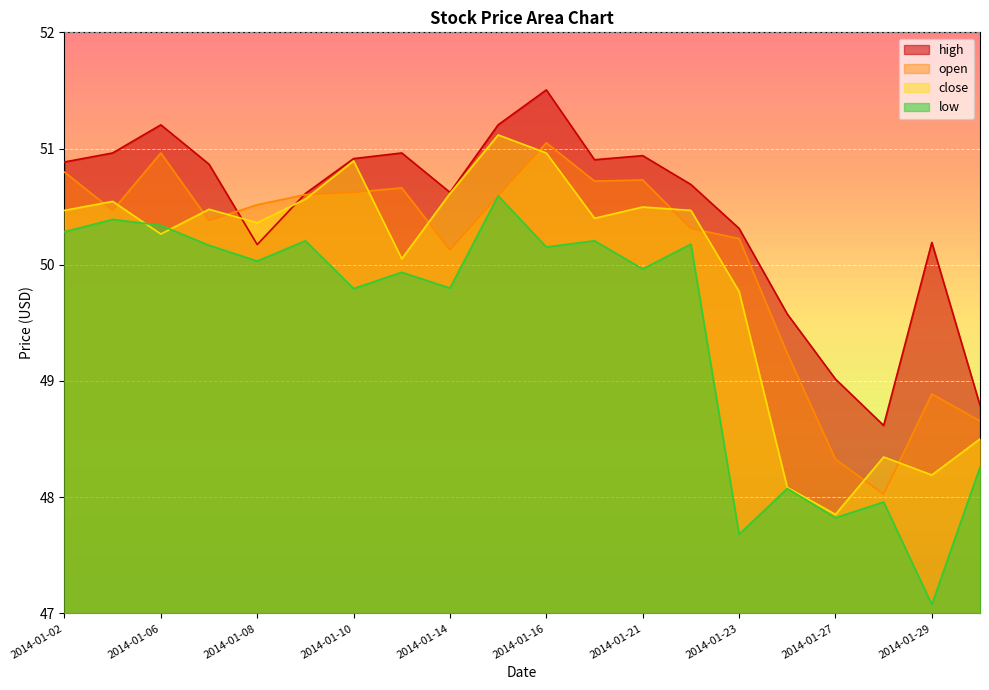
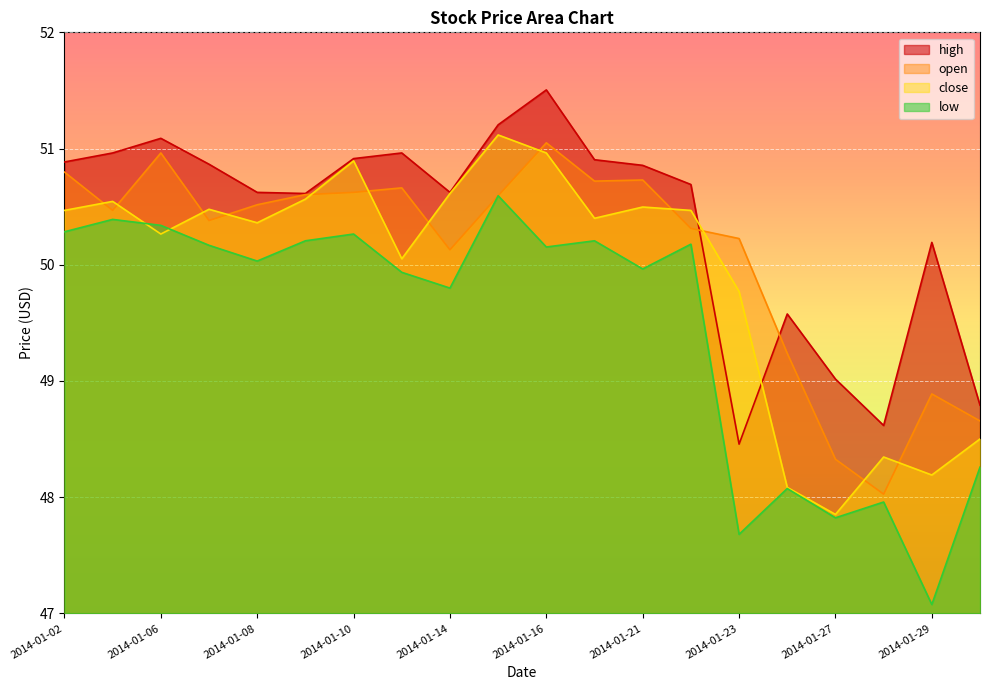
  {
    "high": {
      "2014-01-02": 50.88,
-     "2014-01-06": 51.20,
-     "2014-01-08": 50.17,
+     "2014-01-06": 51.09,
+     "2014-01-08": 50.62,
      "2014-01-16": 51.50,
-     "2014-01-21": 50.94,
-     "2014-01-23": 50.31,
+     "2014-01-21": 50.86,
+     "2014-01-23": 48.46,
      "2014-01-27": 49.02,
      "2014-01-29": 50.19
    },
    "low": {
      "2014-01-02": 50.28,
      "2014-01-06": 50.34,
      "2014-01-08": 50.03,
-     "2014-01-10": 49.80,
+     "2014-01-10": 50.26,
      "2014-01-14": 49.80,
      "2014-01-16": 50.15,
      "2014-01-21": 49.96,
      "2014-01-23": 47.68,
      "2014-01-27": 47.82,
      "2014-01-29": 47.08
    }
  }
